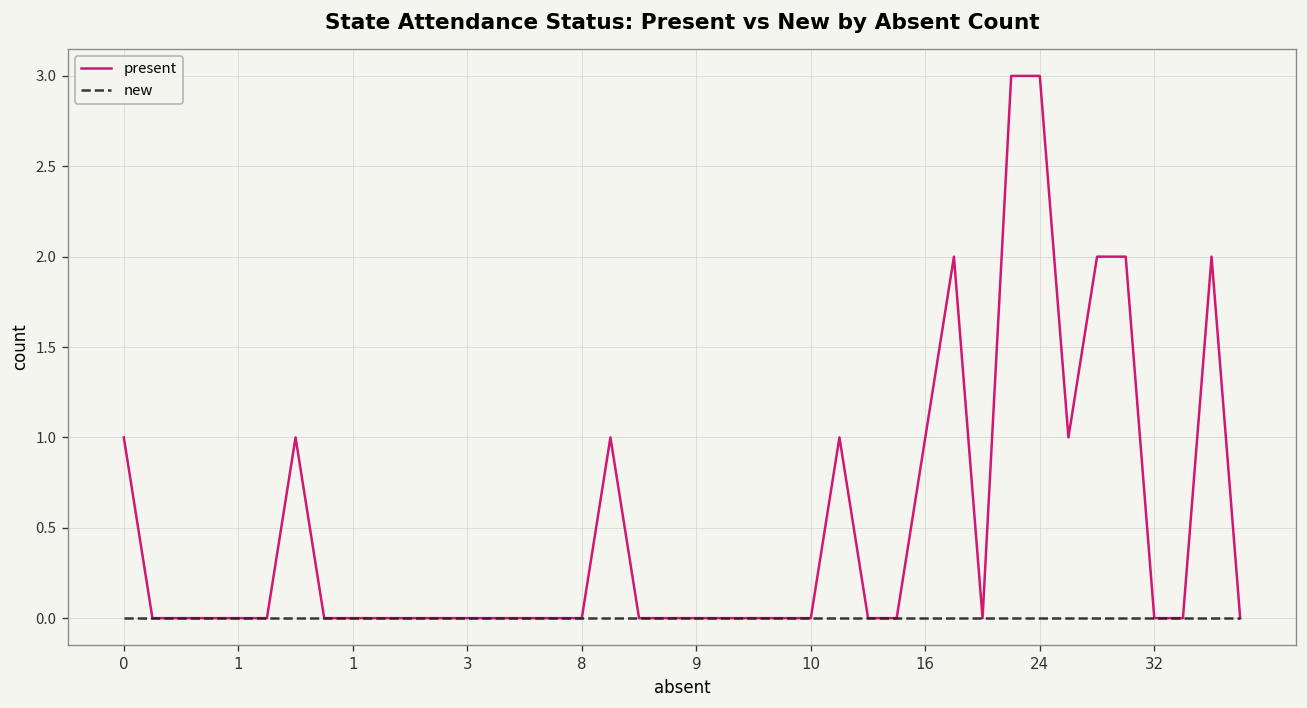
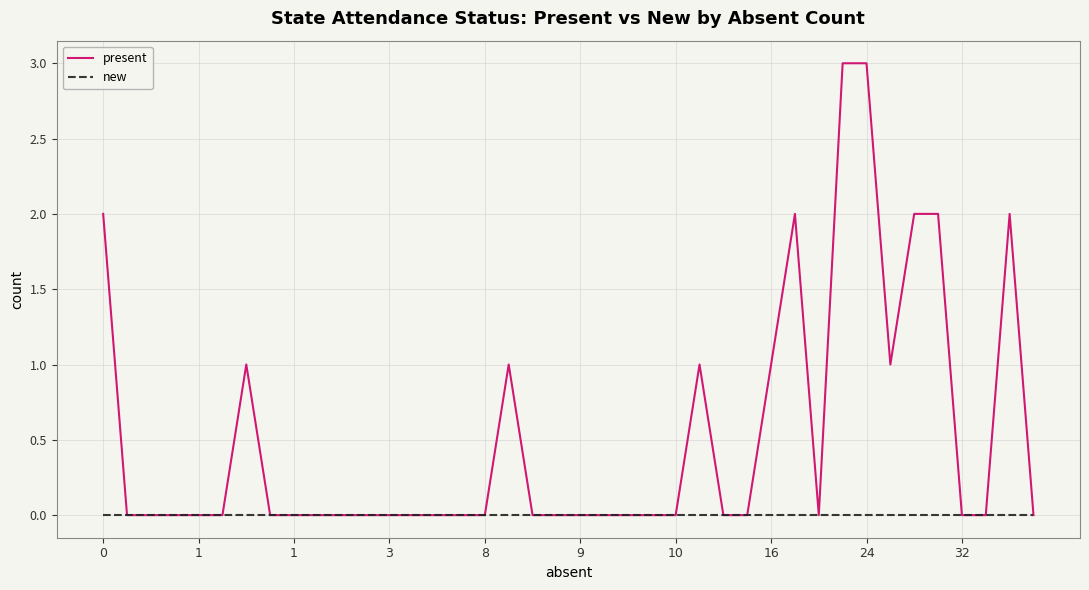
  {
    "present": {
-     "0": 1,
+     "0": 2,
      "16": 1,
      "24": 3
    },
    "new": {
      "0": 0,
      "16": 0,
      "24": 0
    }
  }
